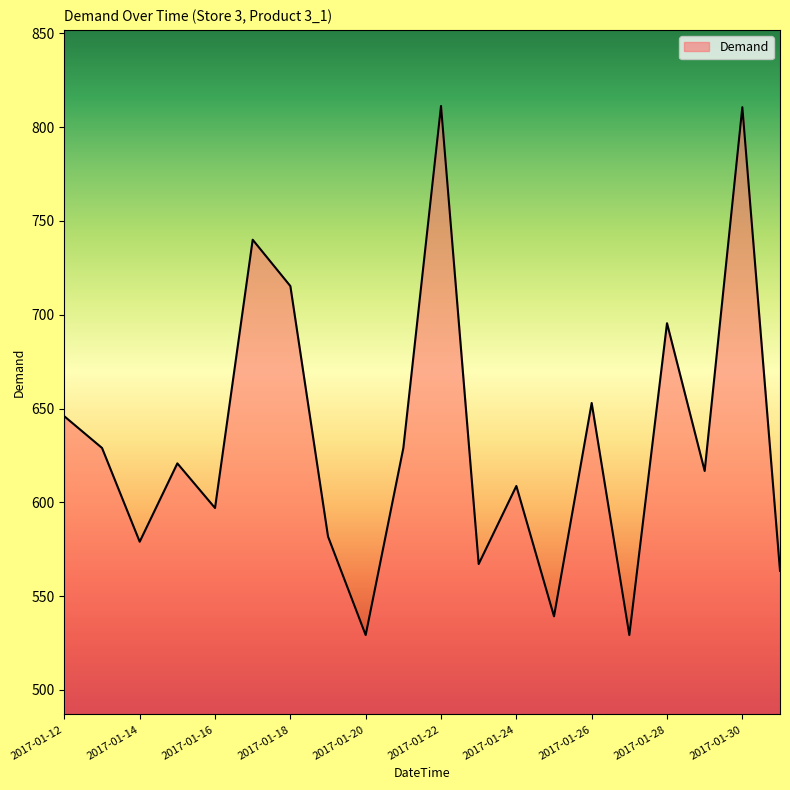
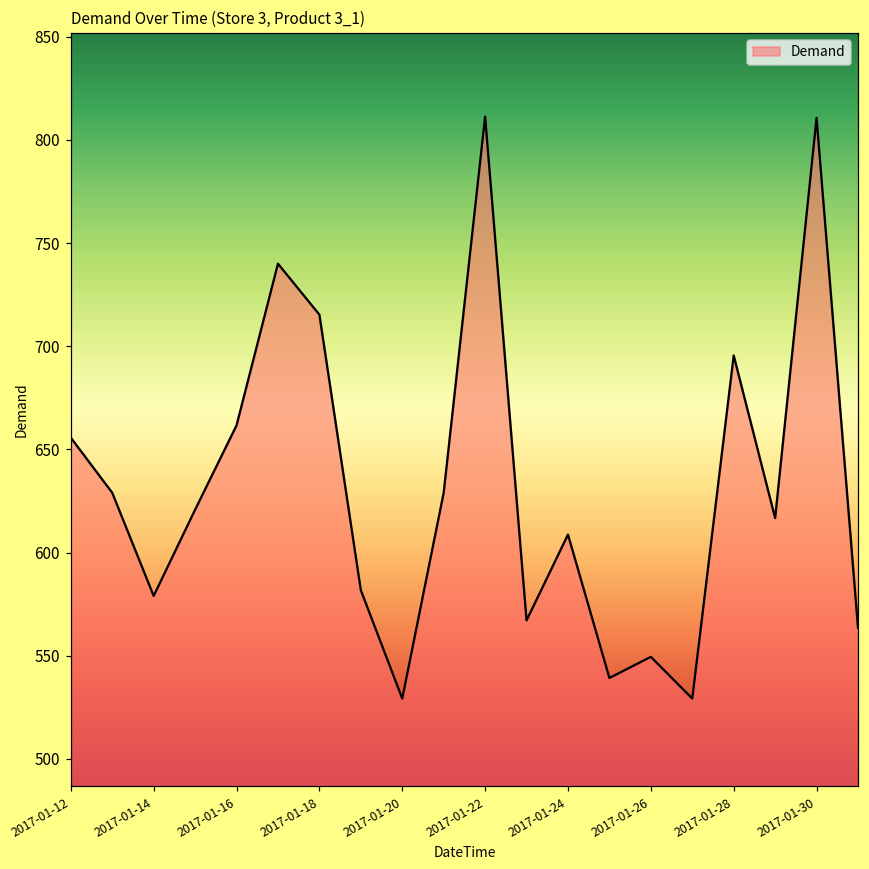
  {
-   "2017-01-12": 646,
+   "2017-01-12": 656,
    "2017-01-14": 579,
-   "2017-01-16": 597,
+   "2017-01-16": 662,
    "2017-01-18": 715,
    "2017-01-20": 529,
    "2017-01-22": 811,
    "2017-01-24": 609,
-   "2017-01-26": 653,
+   "2017-01-26": 549,
    "2017-01-28": 696,
    "2017-01-30": 811
  }
